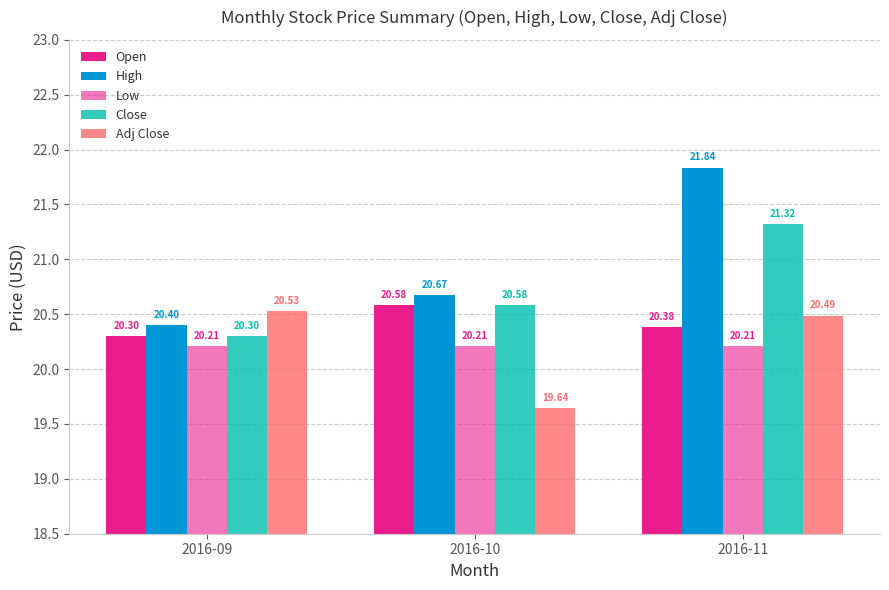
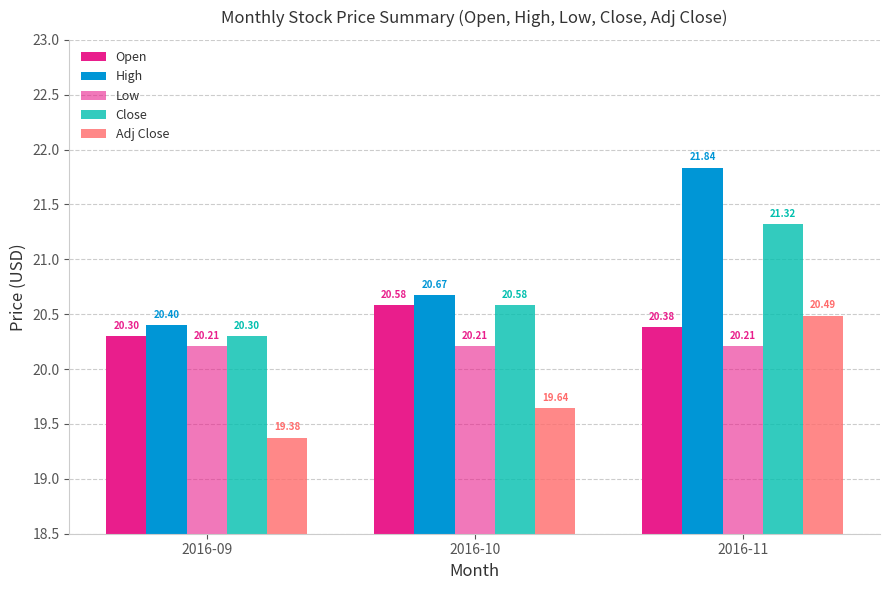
  {
    "Adj Close": {
-     "2016-09": 20.53,
+     "2016-09": 19.38,
      "2016-10": 19.64,
      "2016-11": 20.49
    }
  }
